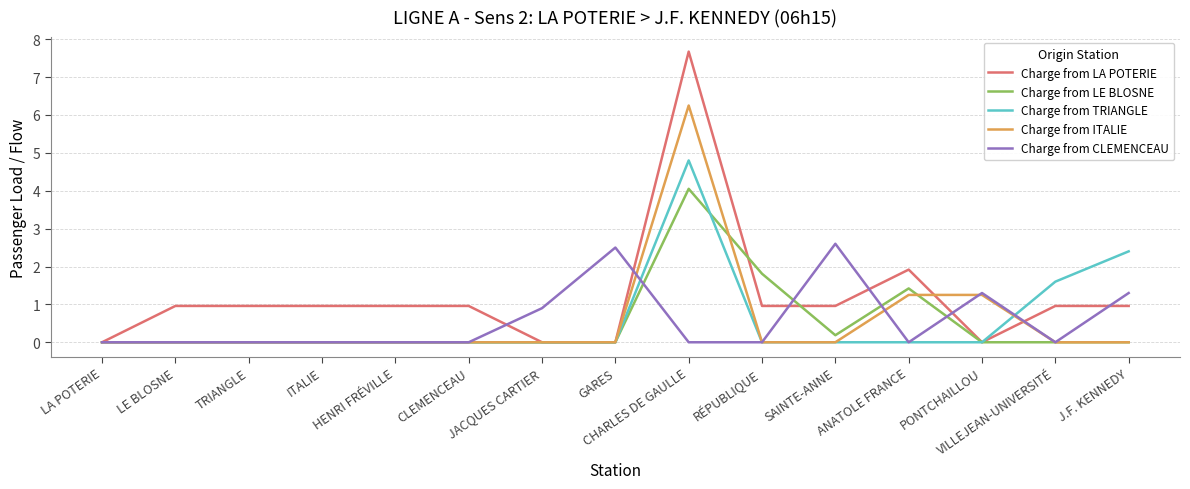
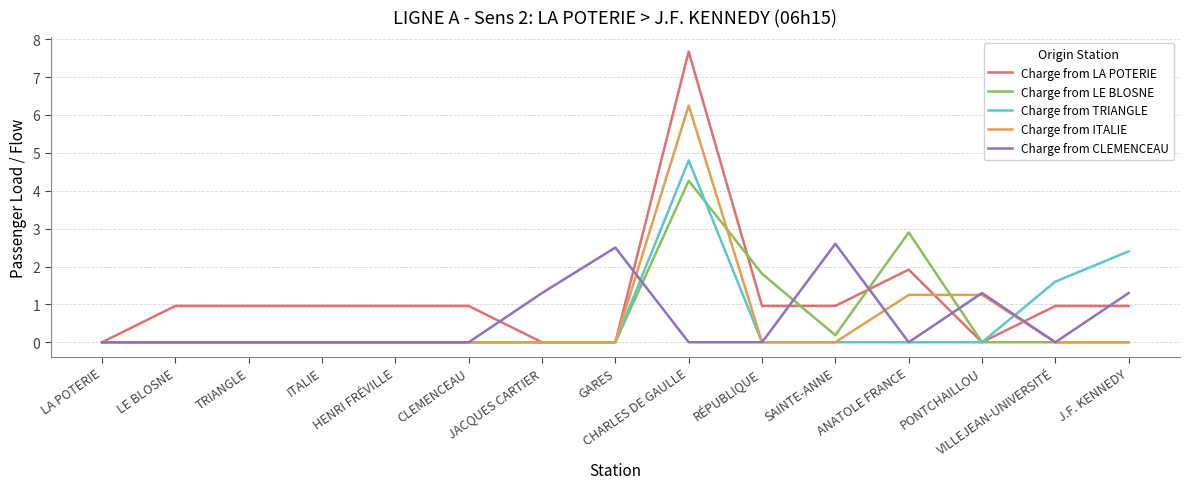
  {
    "Charge from LE BLOSNE": {
-     "CHARLES DE GAULLE": 4.1,
+     "CHARLES DE GAULLE": 4.3,
      "RÉPUBLIQUE": 1.8,
      "SAINTE-ANNE": 0.2,
-     "ANATOLE FRANCE": 1.4
+     "ANATOLE FRANCE": 2.9
    },
    "Charge from TRIANGLE": {
      "CHARLES DE GAULLE": 4.8,
      "VILLEJEAN-UNIVERSITÉ": 1.6,
      "J.F. KENNEDY": 2.4
    },
    "Charge from CLEMENCEAU": {
-     "JACQUES CARTIER": 0.9,
+     "JACQUES CARTIER": 1.3,
      "GARES": 2.5,
      "CHARLES DE GAULLE": 0.0,
      "SAINTE-ANNE": 2.6,
      "J.F. KENNEDY": 1.3
    }
  }
